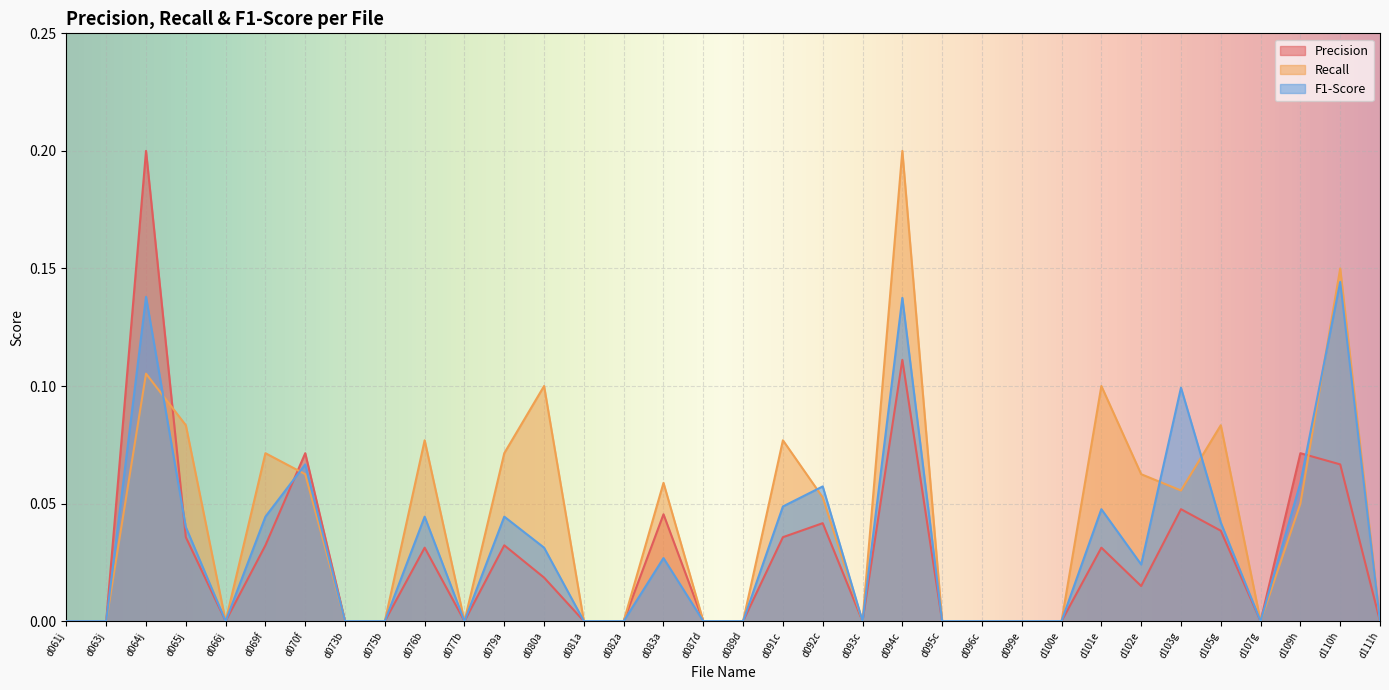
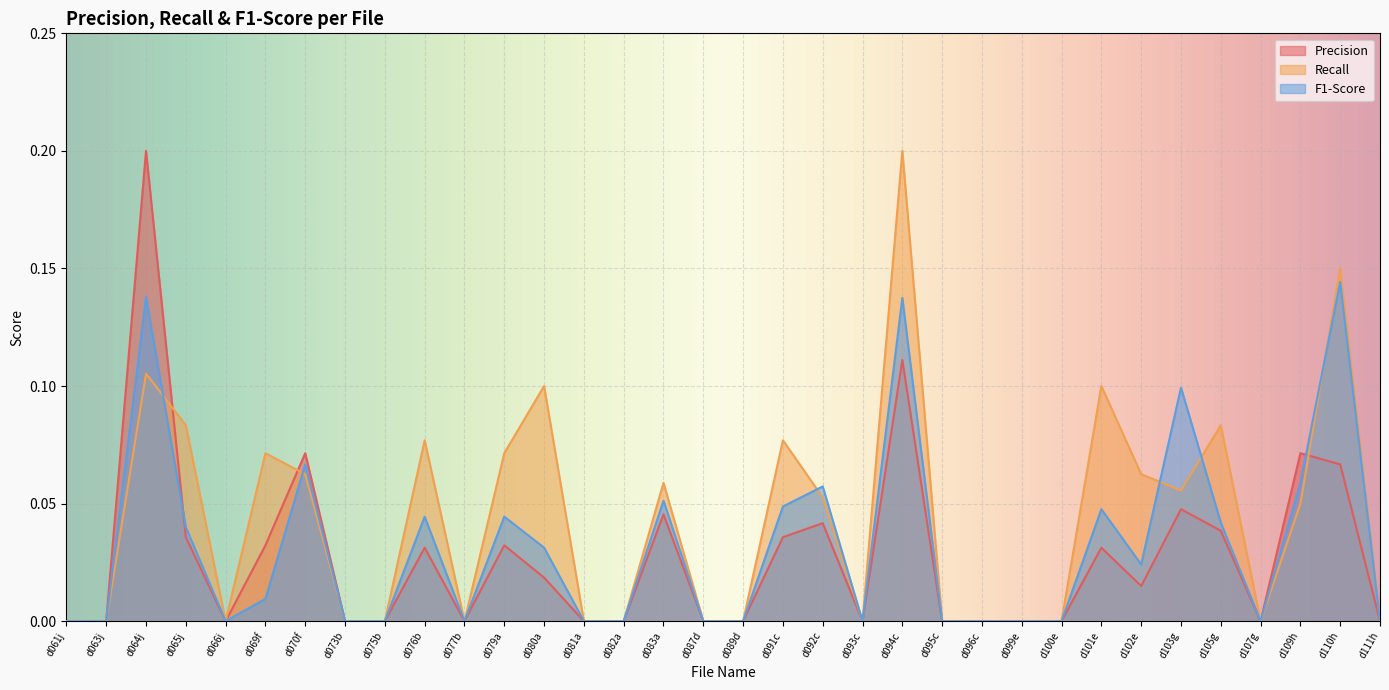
  {
    "F1-Score": {
      "d064j": 0.138,
      "d065j": 0.040,
-     "d069f": 0.044,
+     "d069f": 0.009,
      "d070f": 0.067,
      "d076b": 0.044,
      "d079a": 0.044,
      "d080a": 0.031,
-     "d083a": 0.027,
+     "d083a": 0.051,
      "d091c": 0.049,
      "d092c": 0.057,
      "d094c": 0.137,
      "d101e": 0.048,
      "d102e": 0.024,
      "d103g": 0.099,
      "d105g": 0.042,
      "d109h": 0.059,
      "d110h": 0.144
    }
  }
